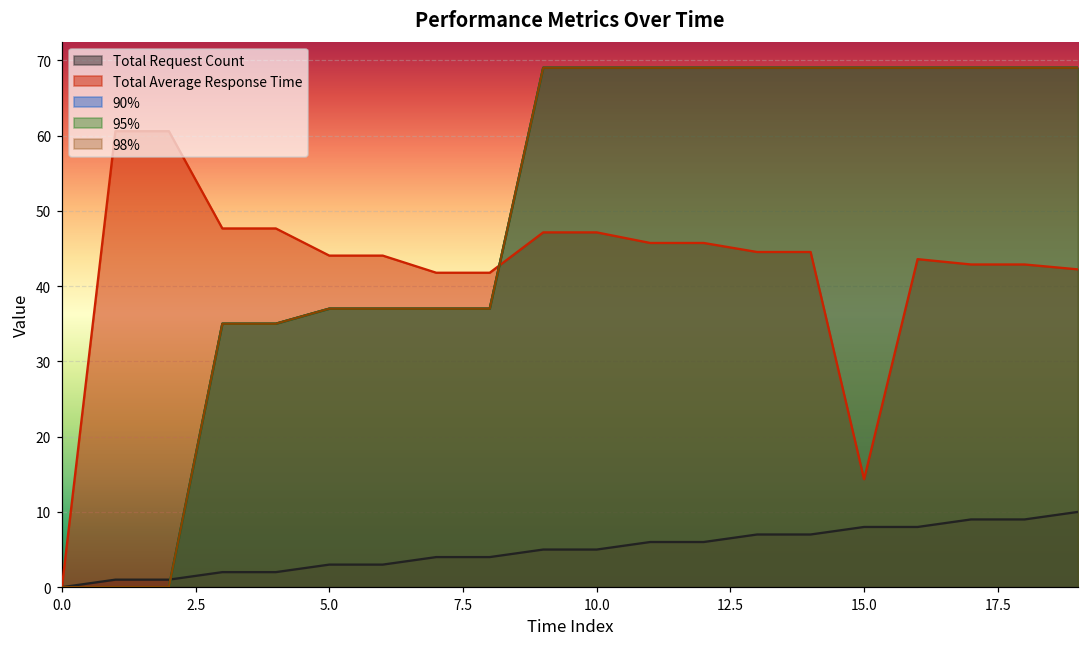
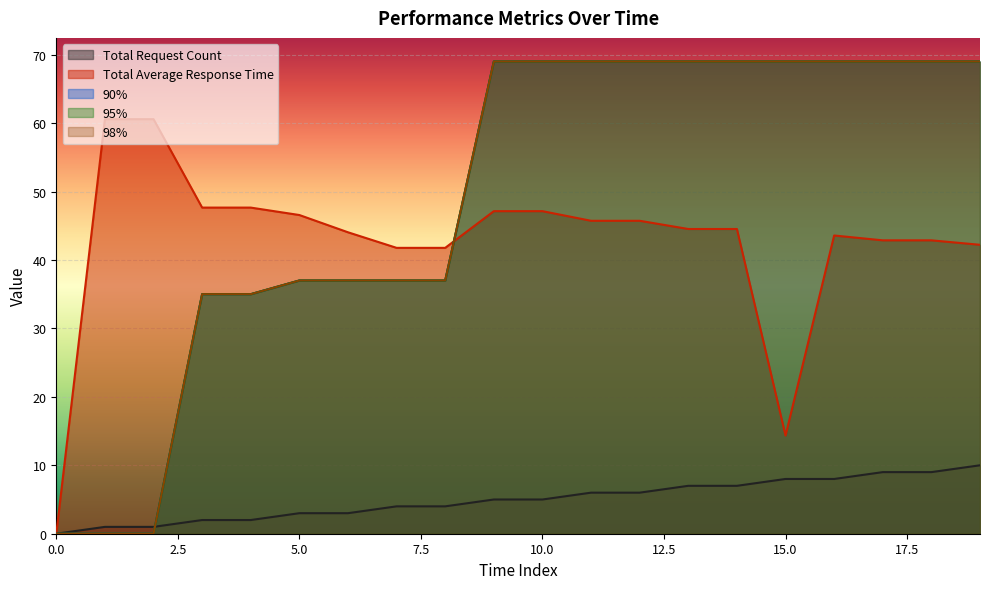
  {
    "Total Average Response Time": {
-     "5.0": 44,
+     "5.0": 47,
      "10.0": 47,
      "15.0": 14
    }
  }
